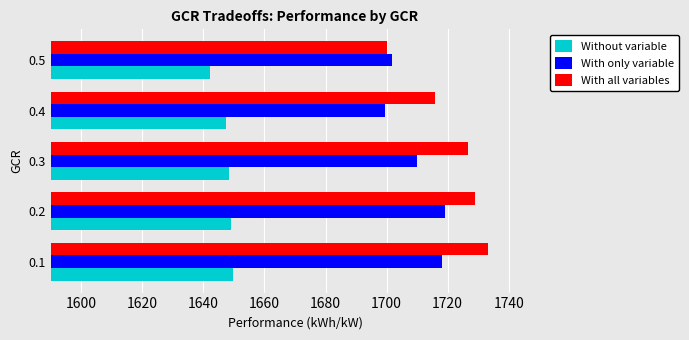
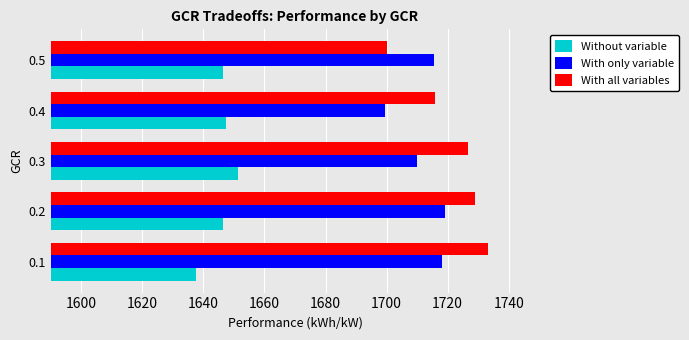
  {
    "Without variable": {
-     "0.5": 1642,
+     "0.5": 1646,
      "0.4": 1648,
-     "0.3": 1648,
-     "0.2": 1649,
-     "0.1": 1650
+     "0.3": 1651,
+     "0.2": 1646,
+     "0.1": 1638
    },
    "With only variable": {
-     "0.5": 1702,
+     "0.5": 1716,
      "0.4": 1700,
      "0.3": 1710,
      "0.2": 1719,
      "0.1": 1718
    },
    "With all variables": {
      "0.5": 1700,
      "0.4": 1716,
      "0.3": 1727,
      "0.2": 1729,
      "0.1": 1733
    }
  }
